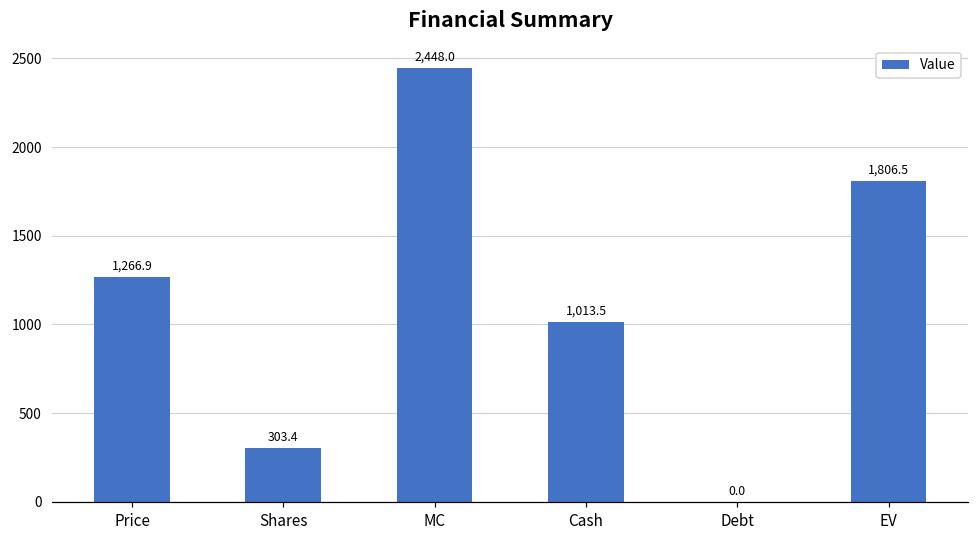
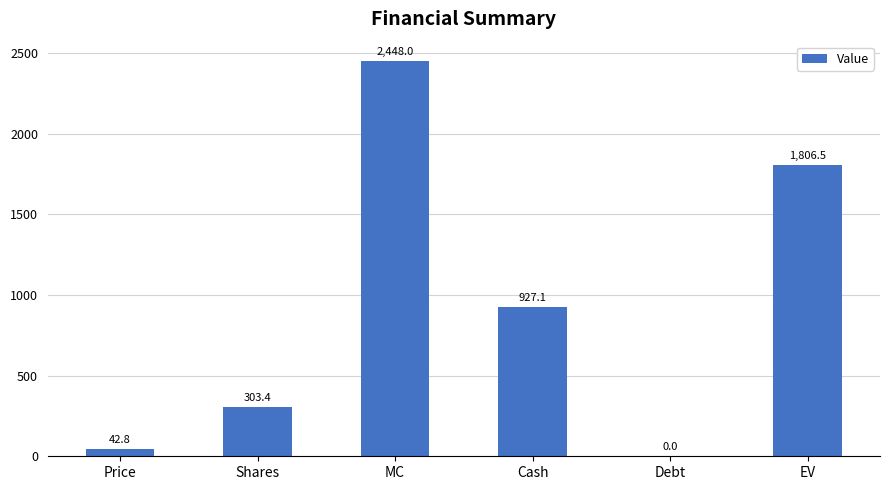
  {
-   "Price": "1,266.9",
+   "Price": "42.8",
    "Shares": "303.4",
    "MC": "2,448.0",
-   "Cash": "1,013.5",
+   "Cash": "927.1",
    "Debt": "0.0",
    "EV": "1,806.5"
  }
